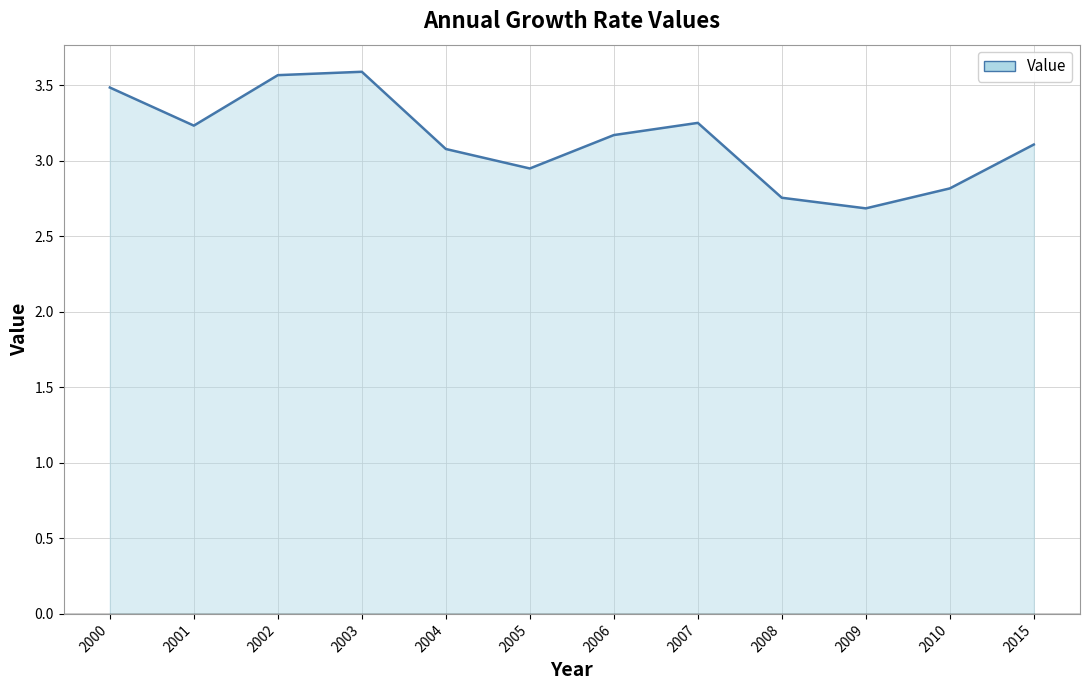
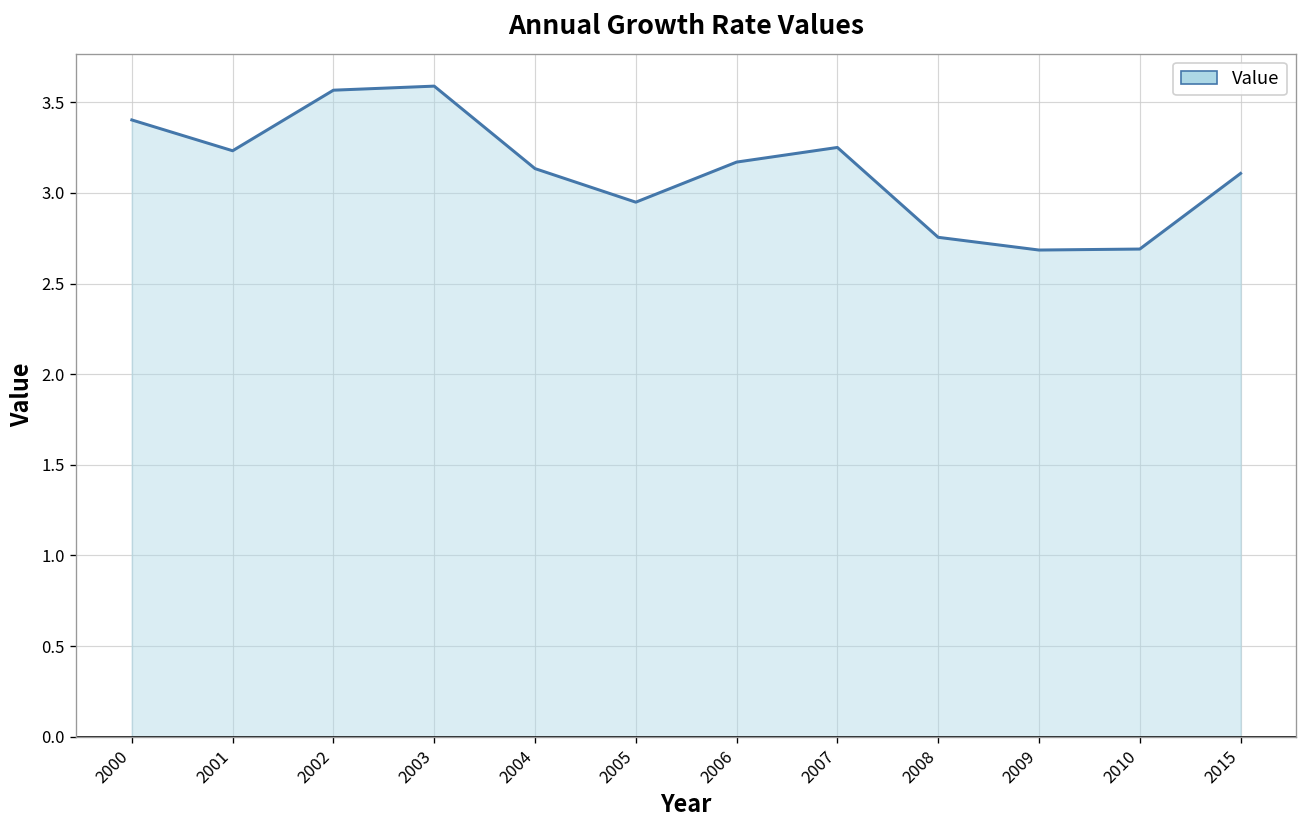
  {
-   "2000": 3.49,
+   "2000": 3.40,
    "2001": 3.23,
    "2002": 3.57,
    "2003": 3.59,
-   "2004": 3.08,
+   "2004": 3.13,
    "2005": 2.95,
    "2006": 3.17,
    "2007": 3.25,
    "2008": 2.76,
    "2009": 2.69,
-   "2010": 2.82,
+   "2010": 2.69,
    "2015": 3.11
  }
